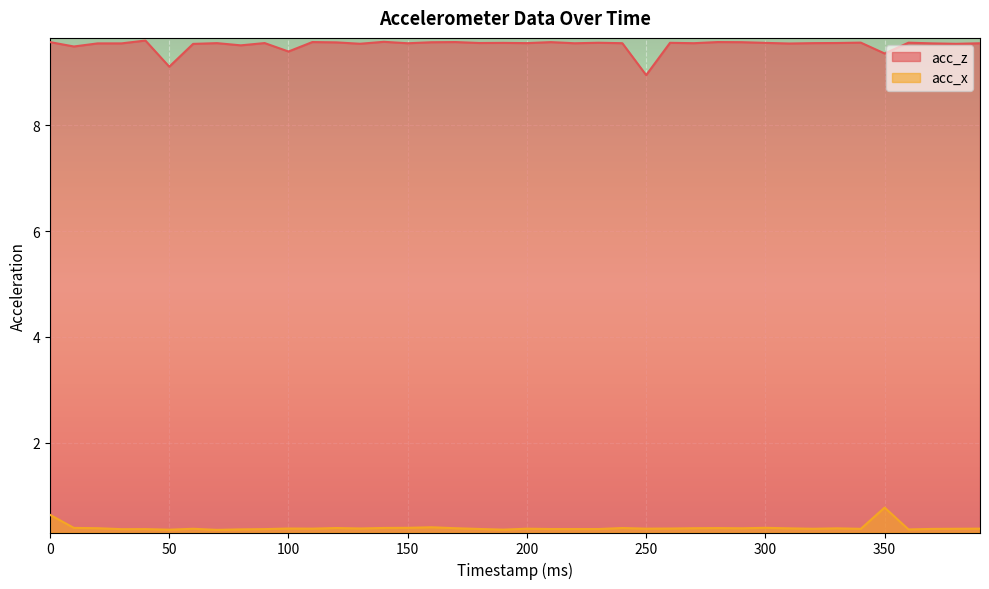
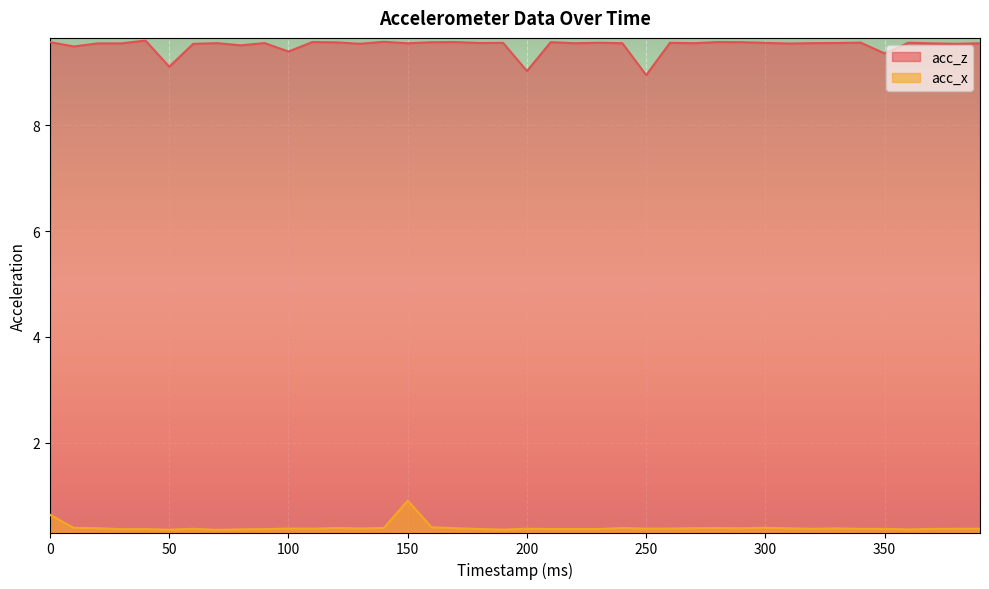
  {
    "acc_z": {
      "0": 9.6,
      "50": 9.1,
      "100": 9.4,
      "150": 9.6,
-     "200": 9.6,
+     "200": 9.0,
      "250": 8.9,
      "300": 9.6,
      "350": 9.4
    },
    "acc_x": {
      "0": 0.6,
      "50": 0.4,
      "100": 0.4,
-     "150": 0.4,
+     "150": 0.9,
      "200": 0.4,
      "250": 0.4,
      "300": 0.4,
-     "350": 0.8
+     "350": 0.4
    }
  }
